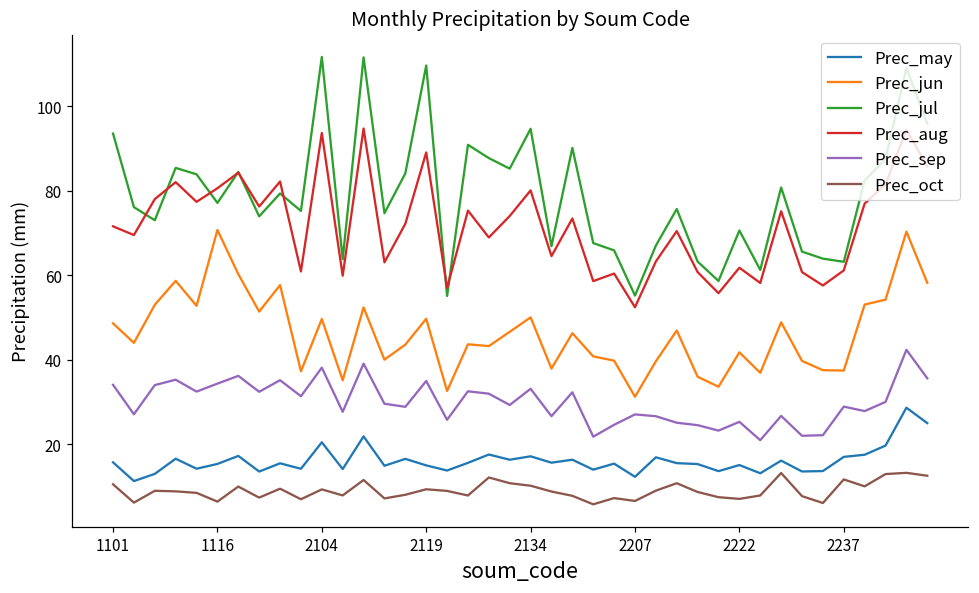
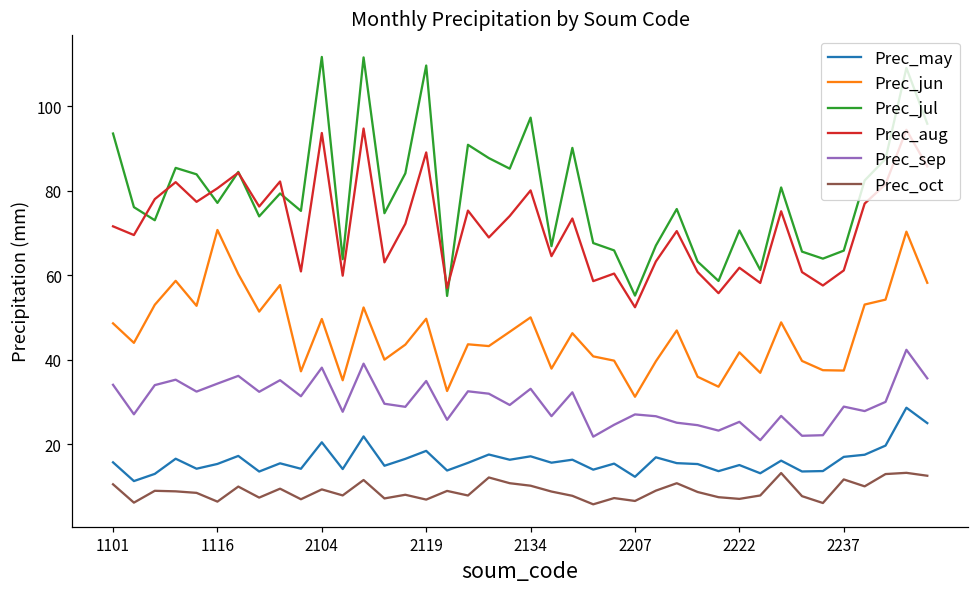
  {
    "Prec_may": {
      "1101": 16,
      "1116": 15,
      "2104": 20,
-     "2119": 15,
+     "2119": 18,
      "2134": 17,
      "2207": 12,
      "2222": 15,
      "2237": 17
    },
    "Prec_jun": {
      "1101": 49,
      "1116": 71,
      "2104": 50,
      "2119": 50,
      "2134": 50,
      "2207": 31,
      "2222": 42,
      "2237": 37
    },
    "Prec_jul": {
      "1101": 94,
      "1116": 77,
      "2104": 112,
      "2119": 110,
-     "2134": 95,
+     "2134": 97,
      "2207": 55,
      "2222": 71,
-     "2237": 63
+     "2237": 66
    },
    "Prec_aug": {
      "1101": 72,
      "1116": 81,
      "2104": 94,
      "2119": 89,
      "2134": 80,
      "2207": 52,
      "2222": 62,
      "2237": 61
    },
    "Prec_sep": {
      "1101": 34,
      "1116": 34,
      "2104": 38,
      "2119": 35,
      "2134": 33,
      "2207": 27,
      "2222": 25,
      "2237": 29
    },
    "Prec_oct": {
      "1101": 11,
      "1116": 6,
      "2104": 9,
-     "2119": 9,
+     "2119": 7,
      "2134": 10,
      "2207": 7,
      "2222": 7,
      "2237": 12
    }
  }
